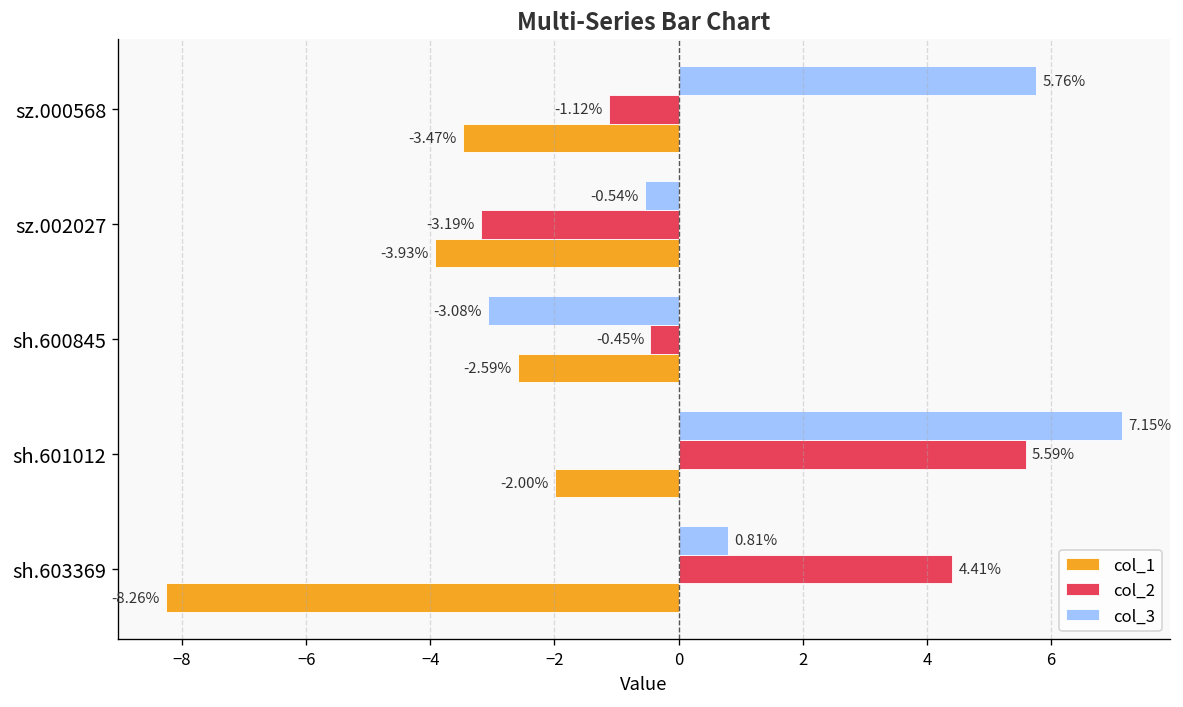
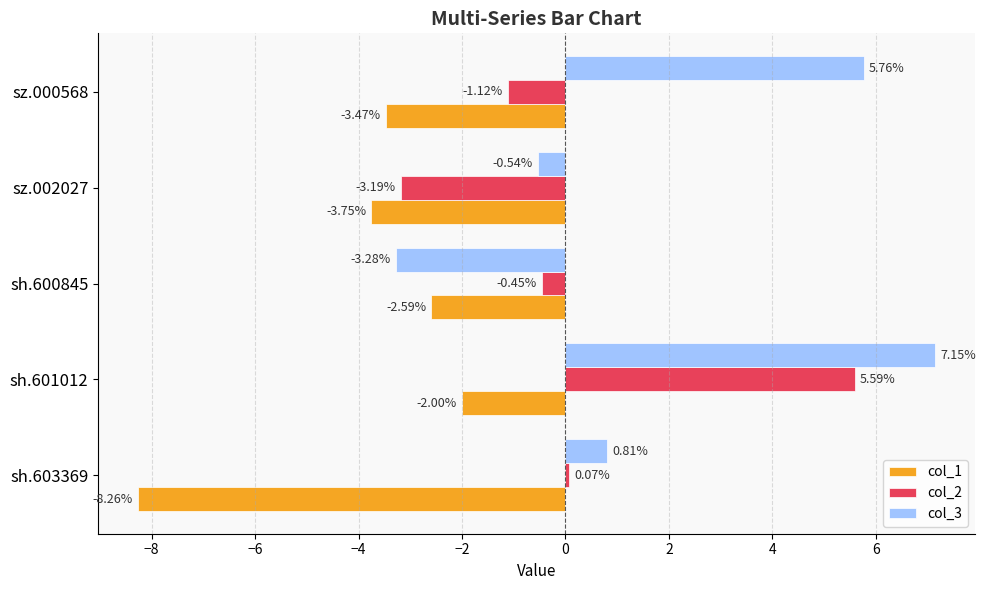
  {
    "col_1": {
      "sz.000568": "-3.47%",
-     "sz.002027": "-3.93%",
+     "sz.002027": "-3.75%",
      "sh.600845": "-2.59%",
      "sh.601012": "-2.00%",
      "sh.603369": "-8.26%"
    },
    "col_2": {
      "sz.000568": "-1.12%",
      "sz.002027": "-3.19%",
      "sh.600845": "-0.45%",
      "sh.601012": "5.59%",
-     "sh.603369": "4.41%"
+     "sh.603369": "0.07%"
    },
    "col_3": {
      "sz.000568": "5.76%",
      "sz.002027": "-0.54%",
-     "sh.600845": "-3.08%",
+     "sh.600845": "-3.28%",
      "sh.601012": "7.15%",
      "sh.603369": "0.81%"
    }
  }
